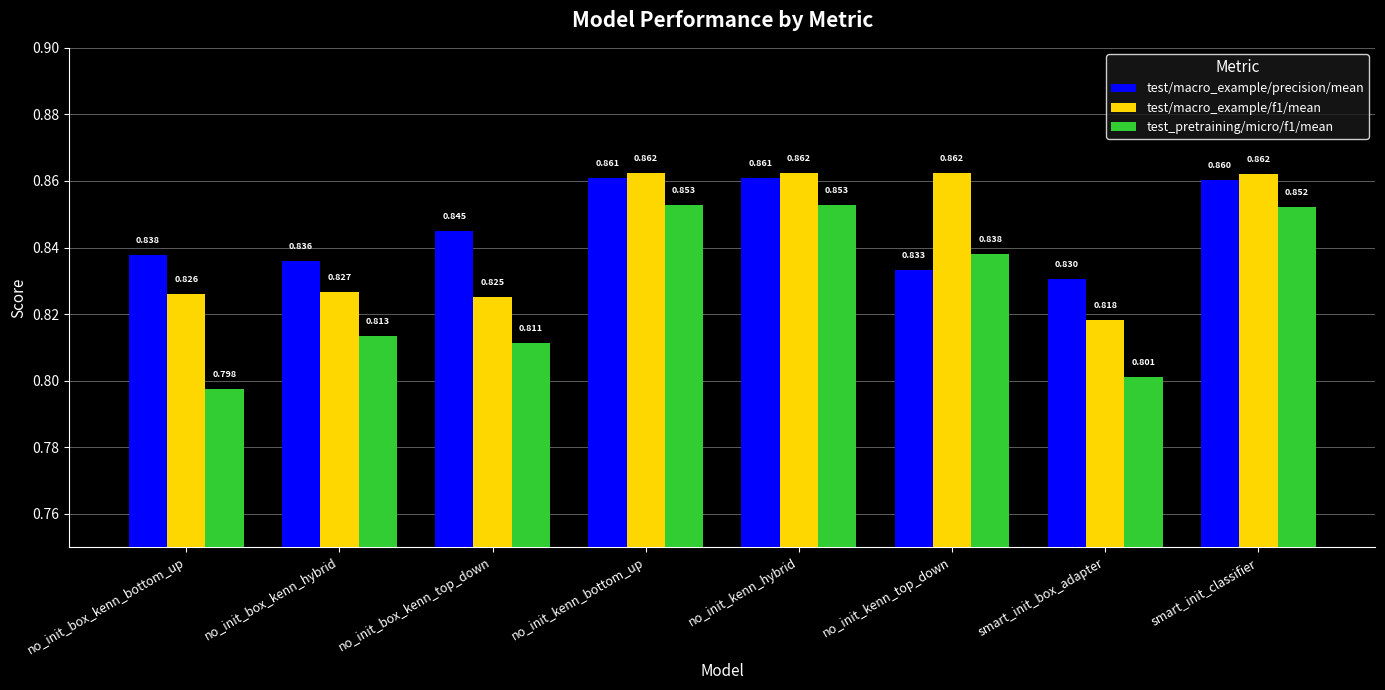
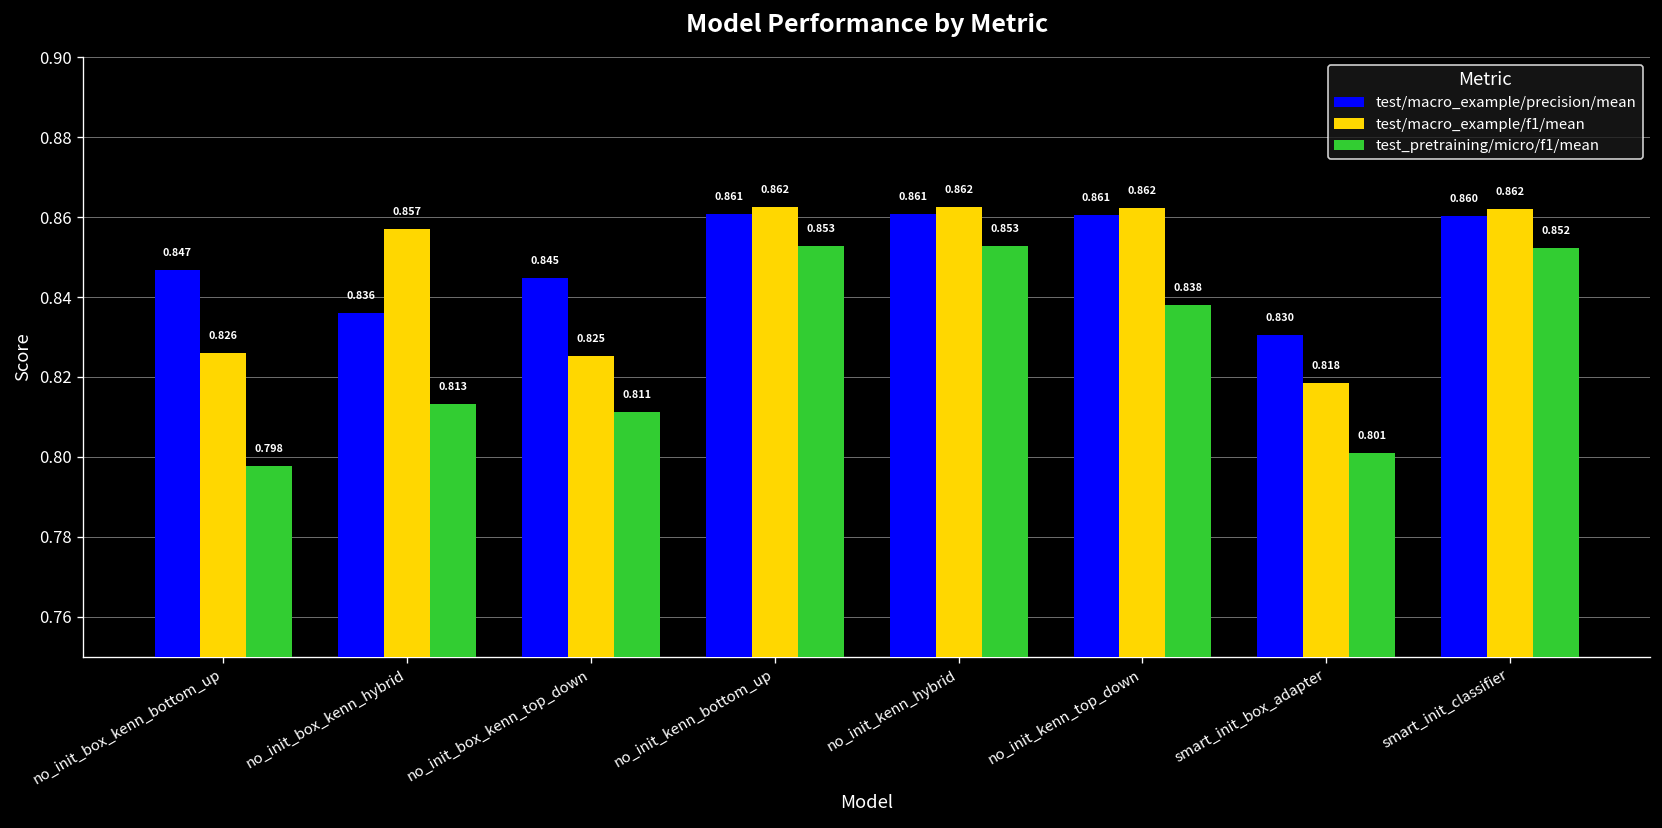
  {
    "test/macro_example/precision/mean": {
-     "no_init_box_kenn_bottom_up": 0.838,
+     "no_init_box_kenn_bottom_up": 0.847,
      "no_init_box_kenn_hybrid": 0.836,
      "no_init_box_kenn_top_down": 0.845,
      "no_init_kenn_bottom_up": 0.861,
      "no_init_kenn_hybrid": 0.861,
-     "no_init_kenn_top_down": 0.833,
+     "no_init_kenn_top_down": 0.861,
      "smart_init_box_adapter": 0.830,
      "smart_init_classifier": 0.860
    },
    "test/macro_example/f1/mean": {
      "no_init_box_kenn_bottom_up": 0.826,
-     "no_init_box_kenn_hybrid": 0.827,
+     "no_init_box_kenn_hybrid": 0.857,
      "no_init_box_kenn_top_down": 0.825,
      "no_init_kenn_bottom_up": 0.862,
      "no_init_kenn_hybrid": 0.862,
      "no_init_kenn_top_down": 0.862,
      "smart_init_box_adapter": 0.818,
      "smart_init_classifier": 0.862
    },
    "test_pretraining/micro/f1/mean": {
      "no_init_box_kenn_bottom_up": 0.798,
      "no_init_box_kenn_hybrid": 0.813,
      "no_init_box_kenn_top_down": 0.811,
      "no_init_kenn_bottom_up": 0.853,
      "no_init_kenn_hybrid": 0.853,
      "no_init_kenn_top_down": 0.838,
      "smart_init_box_adapter": 0.801,
      "smart_init_classifier": 0.852
    }
  }
